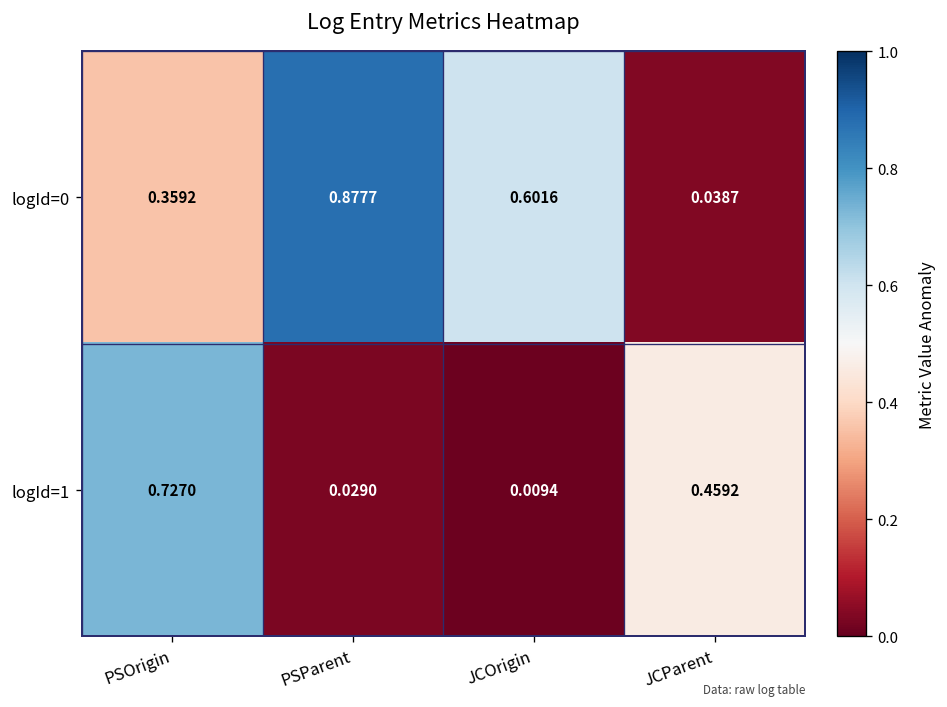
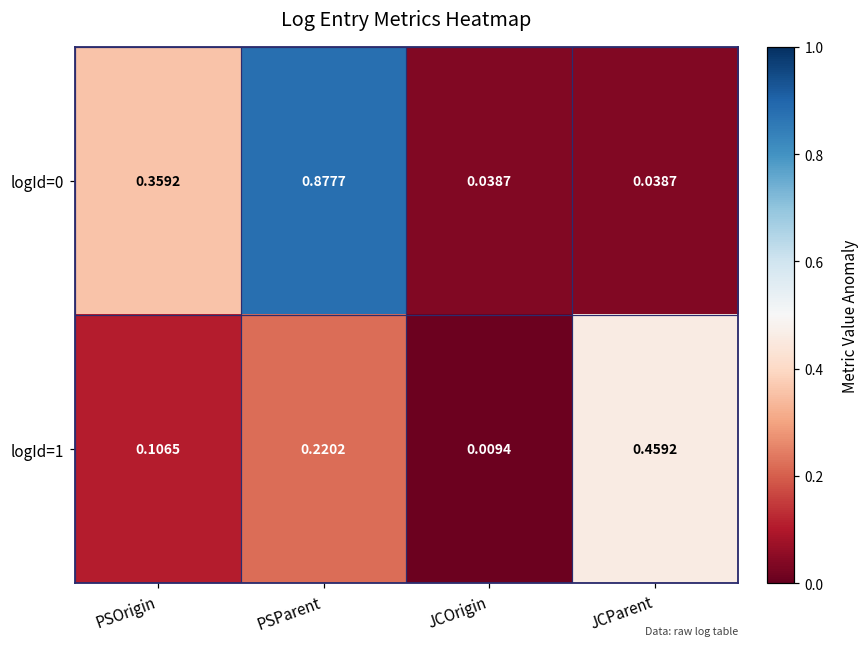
  {
    "logId=0": {
      "PSOrigin": 0.3592,
      "PSParent": 0.8777,
-     "JCOrigin": 0.6016,
+     "JCOrigin": 0.0387,
      "JCParent": 0.0387
    },
    "logId=1": {
-     "PSOrigin": 0.7270,
-     "PSParent": 0.0290,
+     "PSOrigin": 0.1065,
+     "PSParent": 0.2202,
      "JCOrigin": 0.0094,
      "JCParent": 0.4592
    }
  }
